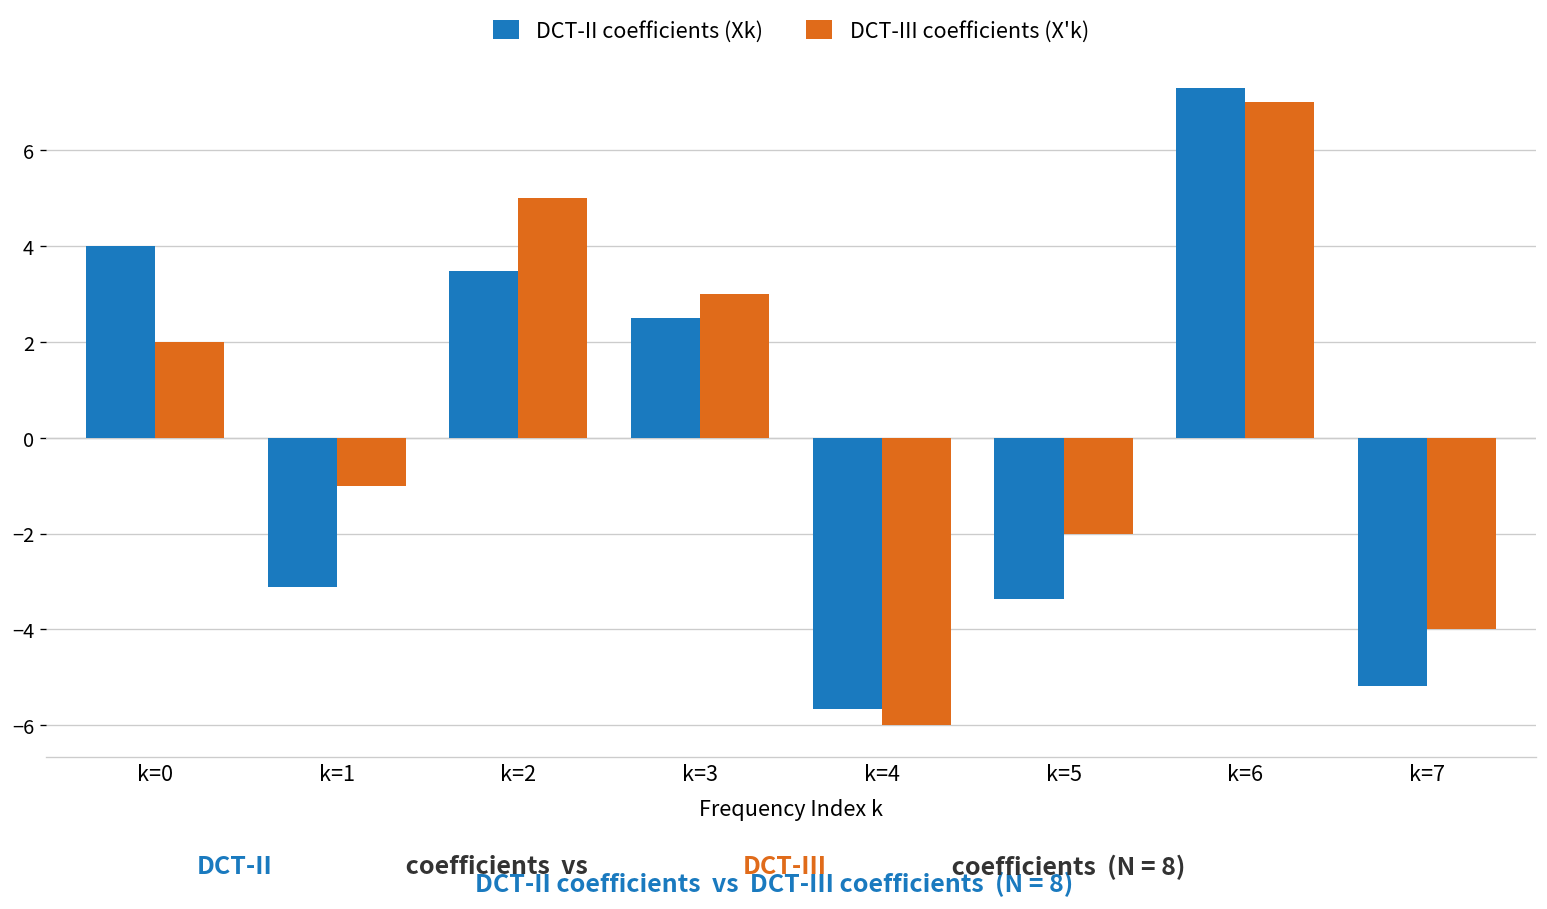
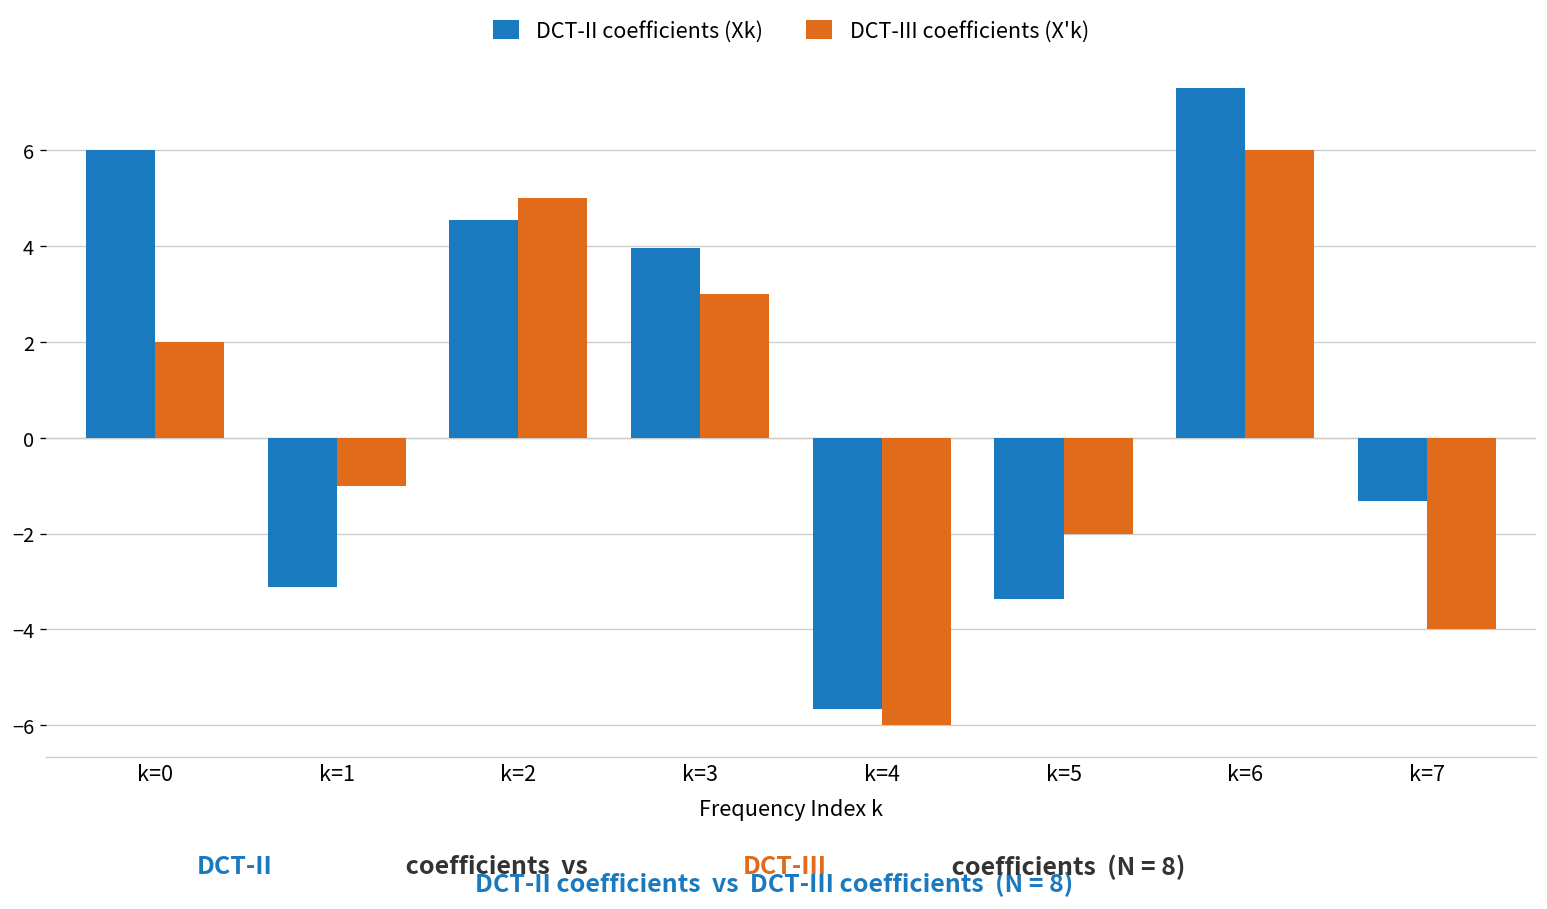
  {
    "DCT-II coefficients (Xk)": {
-     "k=0": 4,
+     "k=0": 6,
      "k=1": -3.1,
-     "k=2": 3.5,
-     "k=3": 2.5,
+     "k=2": 4.6,
+     "k=3": 4.0,
      "k=4": -5.7,
      "k=5": -3.4,
      "k=6": 7.3,
-     "k=7": -5.2
+     "k=7": -1.3
    },
    "DCT-III coefficients (X'k)": {
      "k=0": 2,
      "k=1": -1,
      "k=2": 5,
      "k=3": 3,
      "k=4": -6,
      "k=5": -2,
-     "k=6": 7,
+     "k=6": 6,
      "k=7": -4
    }
  }
